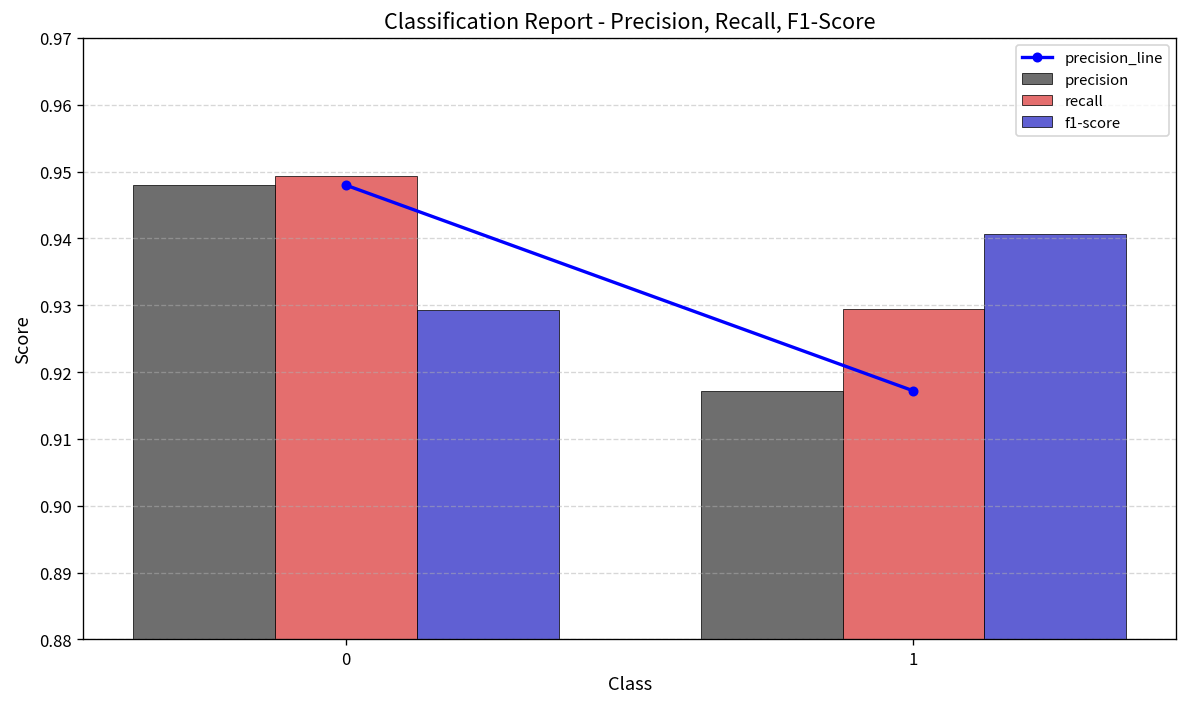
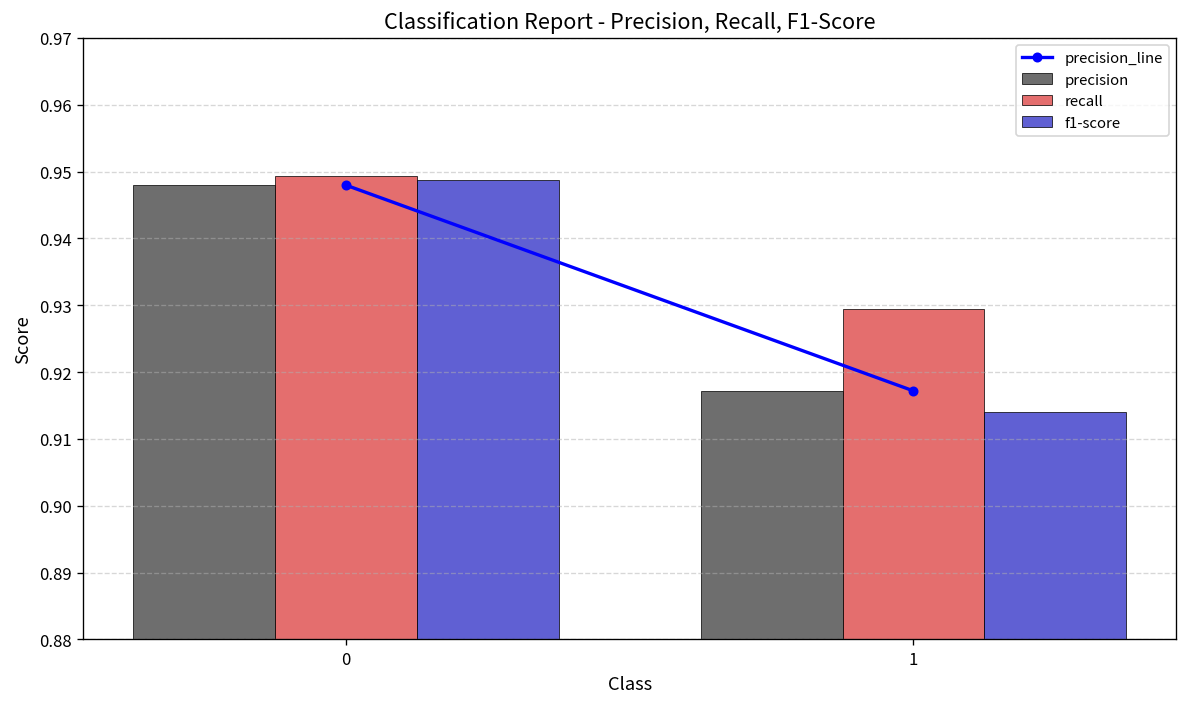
  {
    "precision": {
      "0": 0.948,
      "1": 0.917
    },
    "precision_line": {
      "0": 0.948,
      "1": 0.917
    },
    "recall": {
      "0": 0.949,
      "1": 0.929
    },
    "f1-score": {
-     "0": 0.929,
-     "1": 0.941
+     "0": 0.949,
+     "1": 0.914
    }
  }
